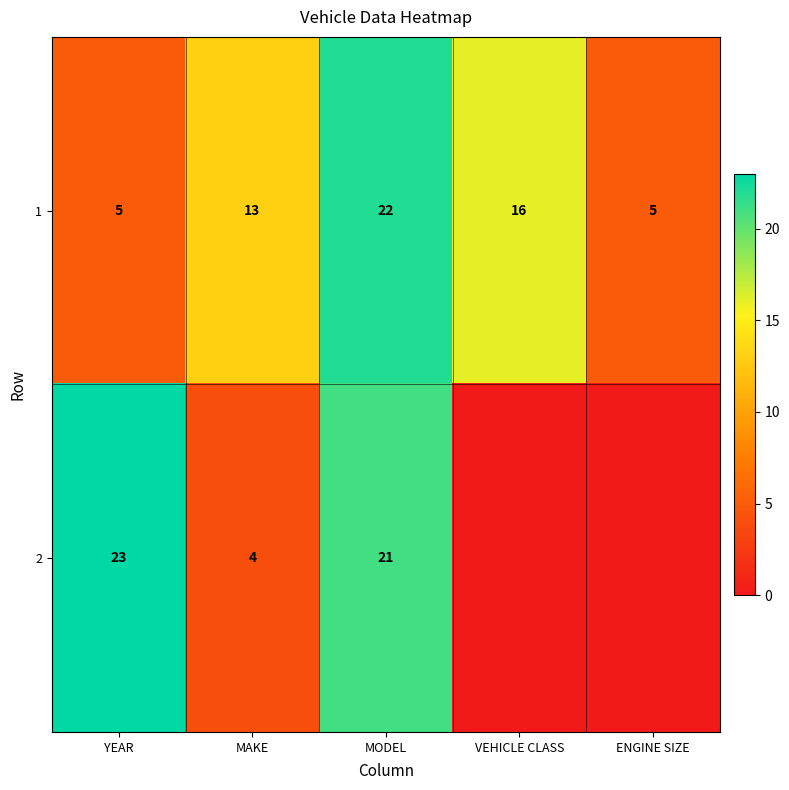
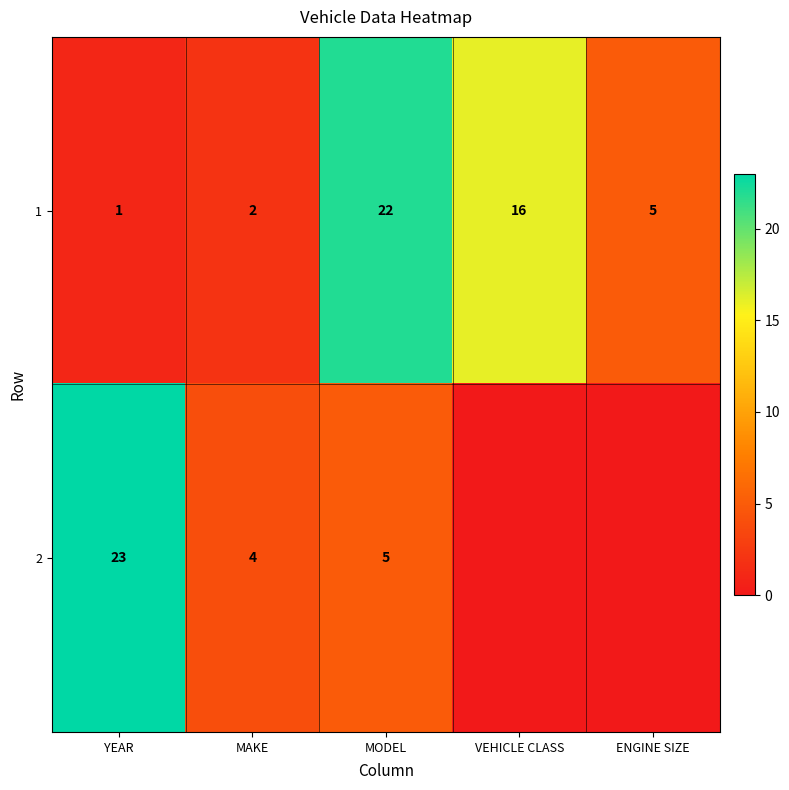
  {
    "1": {
-     "YEAR": 5,
-     "MAKE": 13,
+     "YEAR": 1,
+     "MAKE": 2,
      "MODEL": 22,
      "VEHICLE CLASS": 16,
      "ENGINE SIZE": 5
    },
    "2": {
      "YEAR": 23,
      "MAKE": 4,
-     "MODEL": 21
+     "MODEL": 5
    }
  }
